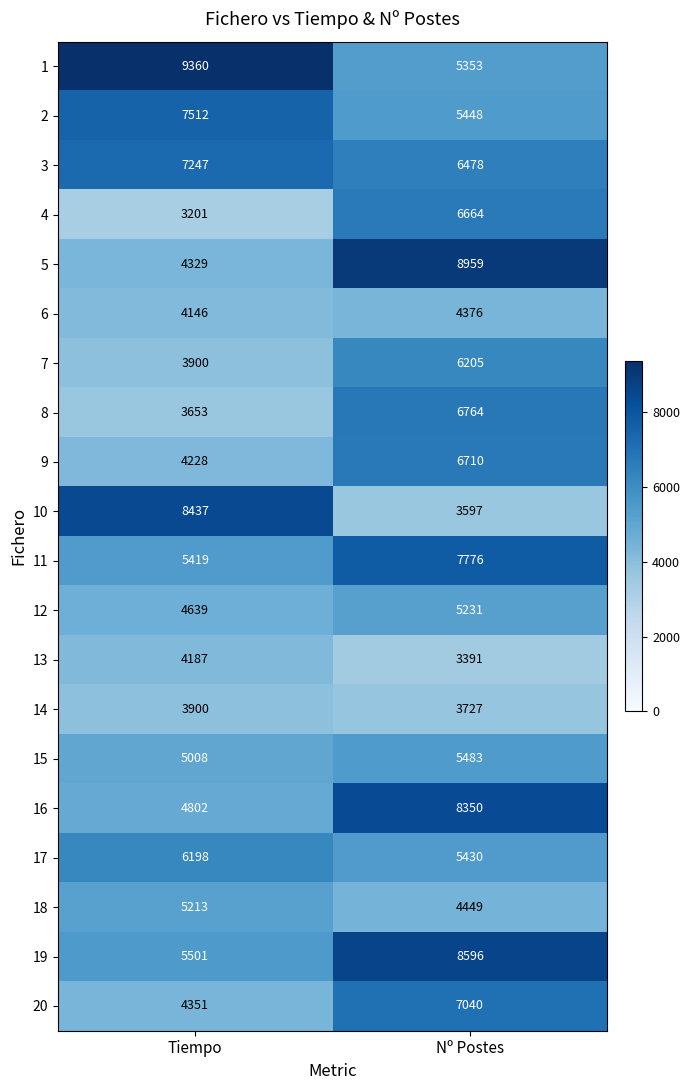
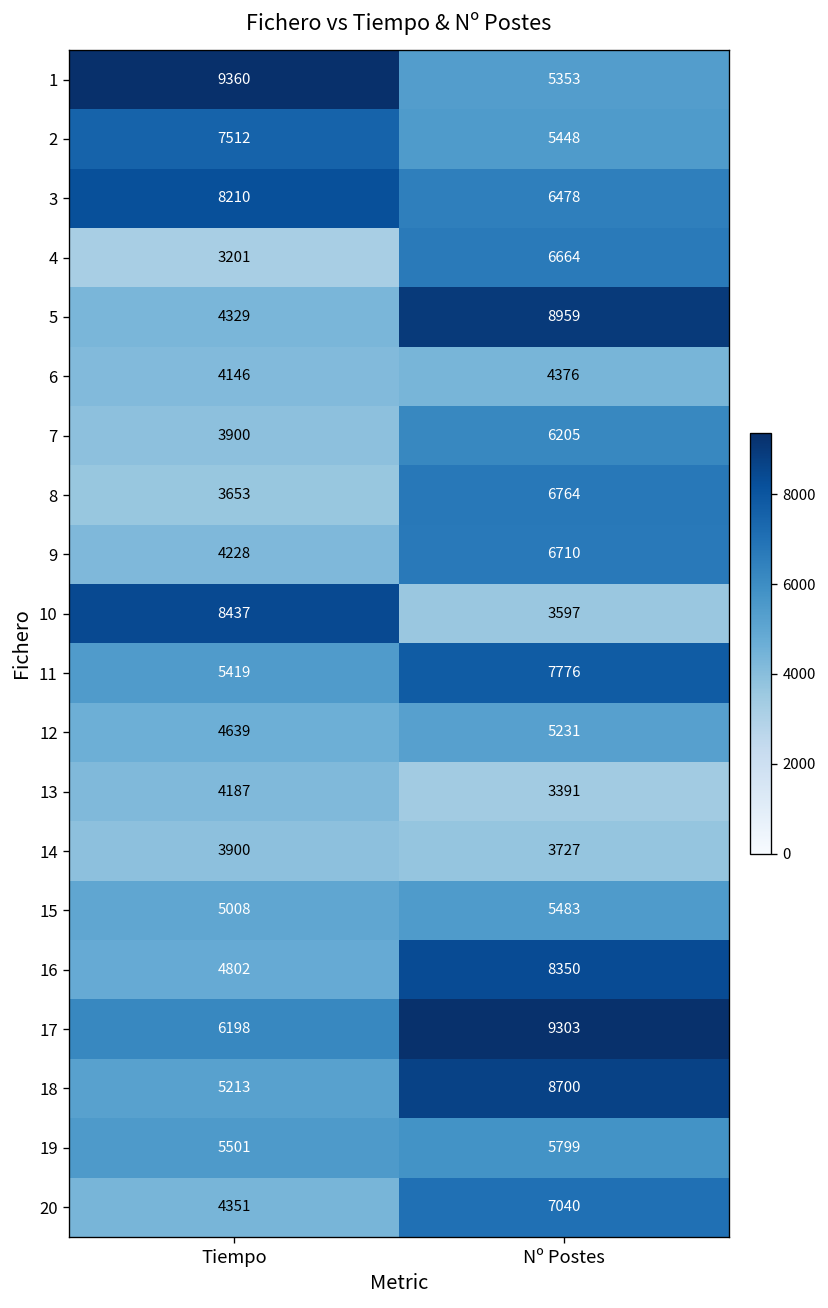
  {
    "1": {
      "Tiempo": 9360,
      "Nº Postes": 5353
    },
    "2": {
      "Tiempo": 7512,
      "Nº Postes": 5448
    },
    "3": {
-     "Tiempo": 7247,
+     "Tiempo": 8210,
      "Nº Postes": 6478
    },
    "4": {
      "Tiempo": 3201,
      "Nº Postes": 6664
    },
    "5": {
      "Tiempo": 4329,
      "Nº Postes": 8959
    },
    "6": {
      "Tiempo": 4146,
      "Nº Postes": 4376
    },
    "7": {
      "Tiempo": 3900,
      "Nº Postes": 6205
    },
    "8": {
      "Tiempo": 3653,
      "Nº Postes": 6764
    },
    "9": {
      "Tiempo": 4228,
      "Nº Postes": 6710
    },
    "10": {
      "Tiempo": 8437,
      "Nº Postes": 3597
    },
    "11": {
      "Tiempo": 5419,
      "Nº Postes": 7776
    },
    "12": {
      "Tiempo": 4639,
      "Nº Postes": 5231
    },
    "13": {
      "Tiempo": 4187,
      "Nº Postes": 3391
    },
    "14": {
      "Tiempo": 3900,
      "Nº Postes": 3727
    },
    "15": {
      "Tiempo": 5008,
      "Nº Postes": 5483
    },
    "16": {
      "Tiempo": 4802,
      "Nº Postes": 8350
    },
    "17": {
      "Tiempo": 6198,
-     "Nº Postes": 5430
+     "Nº Postes": 9303
    },
    "18": {
      "Tiempo": 5213,
-     "Nº Postes": 4449
+     "Nº Postes": 8700
    },
    "19": {
      "Tiempo": 5501,
-     "Nº Postes": 8596
+     "Nº Postes": 5799
    },
    "20": {
      "Tiempo": 4351,
      "Nº Postes": 7040
    }
  }
